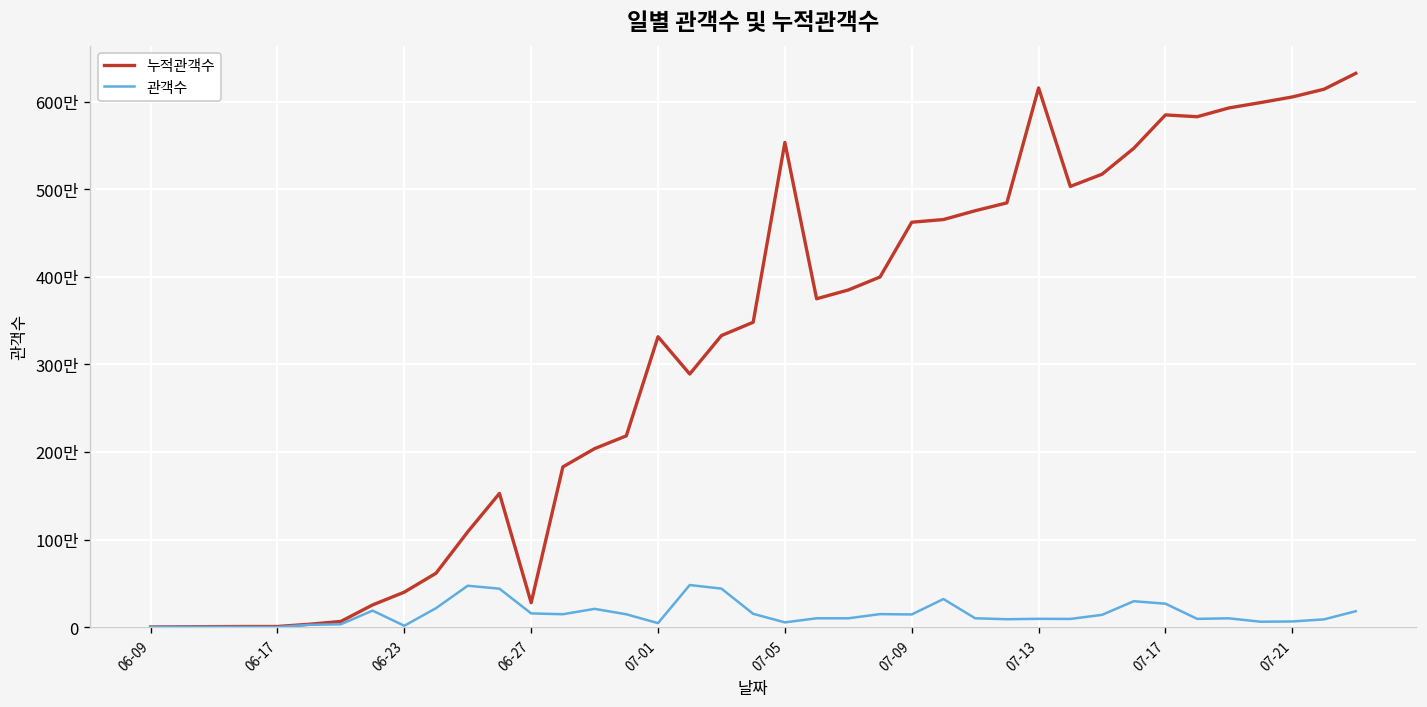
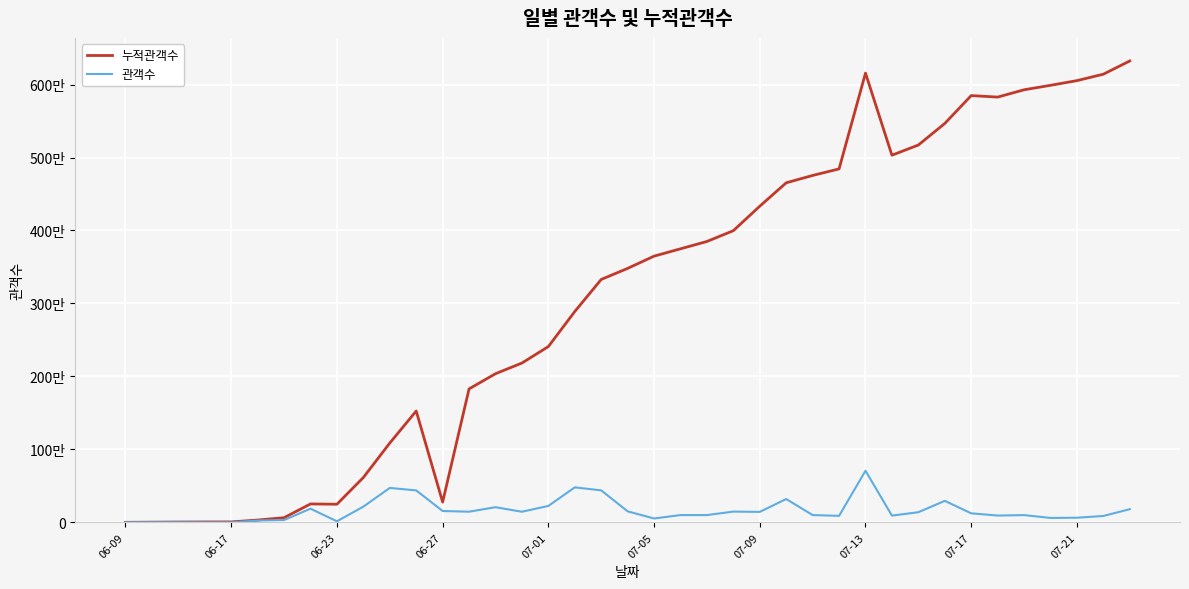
  {
    "누적관객수": {
-     "06-23": "40만",
+     "06-23": "20만",
      "06-27": "30만",
-     "07-01": "330만",
-     "07-05": "550만",
-     "07-09": "460만",
+     "07-01": "240만",
+     "07-05": "360만",
+     "07-09": "430만",
      "07-13": "620만",
      "07-17": "580만",
      "07-21": "610만"
    },
    "관객수": {
      "06-23": "0만",
      "06-27": "20만",
-     "07-01": "0만",
+     "07-01": "20만",
      "07-05": "10만",
      "07-09": "10만",
-     "07-13": "10만",
-     "07-17": "30만",
+     "07-13": "70만",
+     "07-17": "10만",
      "07-21": "10만"
    }
  }
